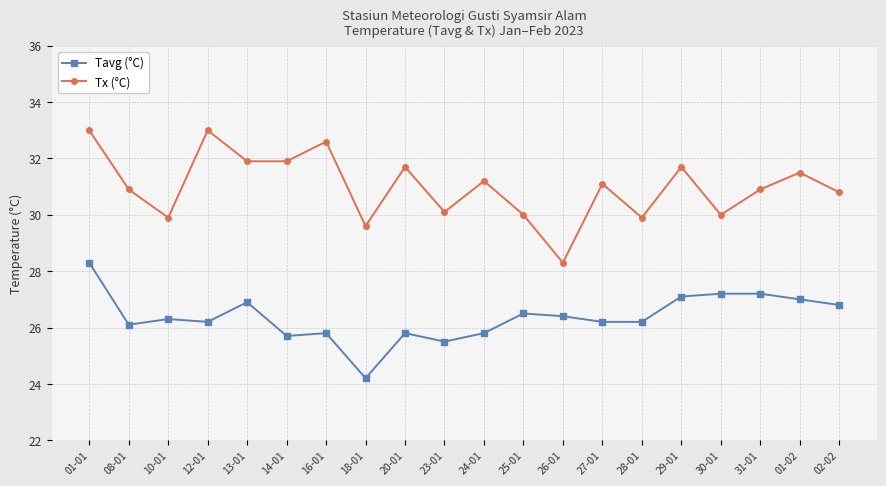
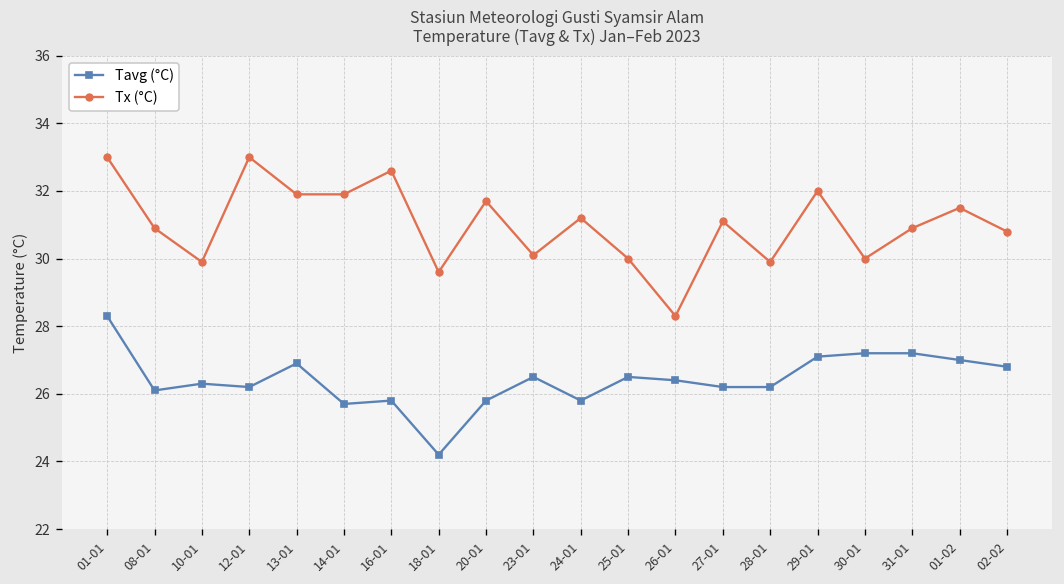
  {
    "Tavg (°C)": {
      "01-01": 28.3,
      "08-01": 26.1,
      "10-01": 26.3,
      "12-01": 26.2,
      "13-01": 26.9,
      "14-01": 25.7,
      "16-01": 25.8,
      "18-01": 24.2,
      "20-01": 25.8,
-     "23-01": 25.5,
+     "23-01": 26.5,
      "24-01": 25.8,
      "25-01": 26.5,
      "26-01": 26.4,
      "27-01": 26.2,
      "28-01": 26.2,
      "29-01": 27.1,
      "30-01": 27.2,
      "31-01": 27.2,
      "01-02": 27.0,
      "02-02": 26.8
    },
    "Tx (°C)": {
      "01-01": 33.0,
      "08-01": 30.9,
      "10-01": 29.9,
      "12-01": 33.0,
      "13-01": 31.9,
      "14-01": 31.9,
      "16-01": 32.6,
      "18-01": 29.6,
      "20-01": 31.7,
      "23-01": 30.1,
      "24-01": 31.2,
      "25-01": 30.0,
      "26-01": 28.3,
      "27-01": 31.1,
      "28-01": 29.9,
-     "29-01": 31.7,
+     "29-01": 32.0,
      "30-01": 30.0,
      "31-01": 30.9,
      "01-02": 31.5,
      "02-02": 30.8
    }
  }
